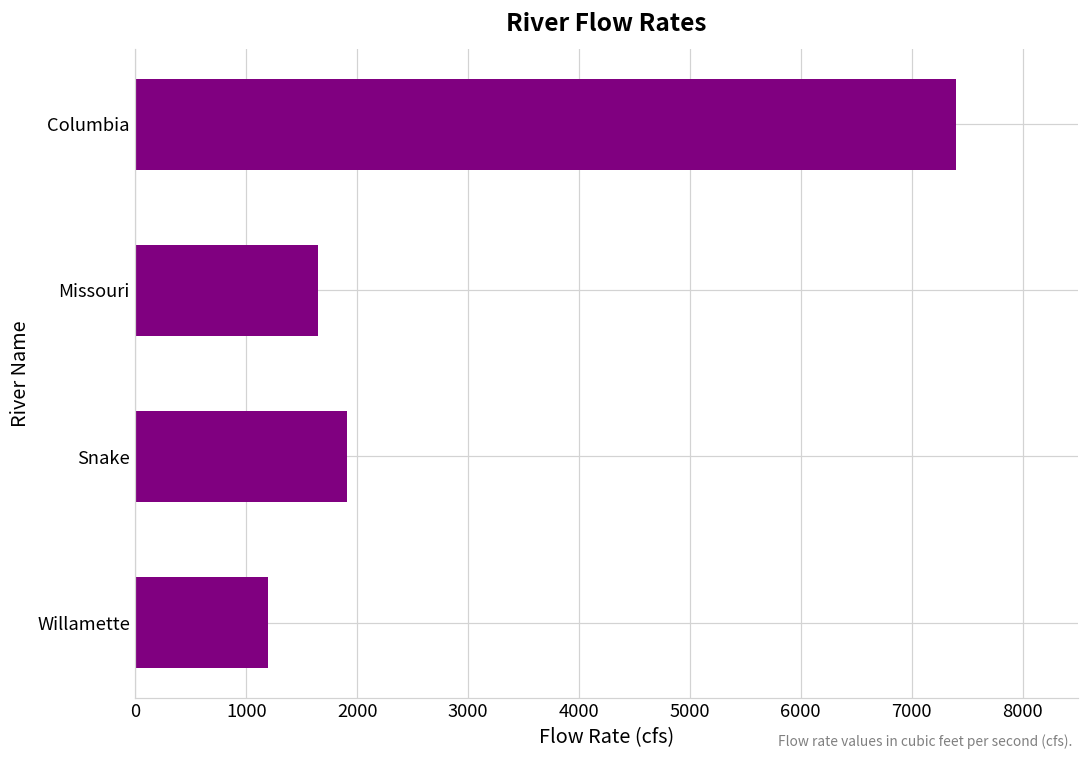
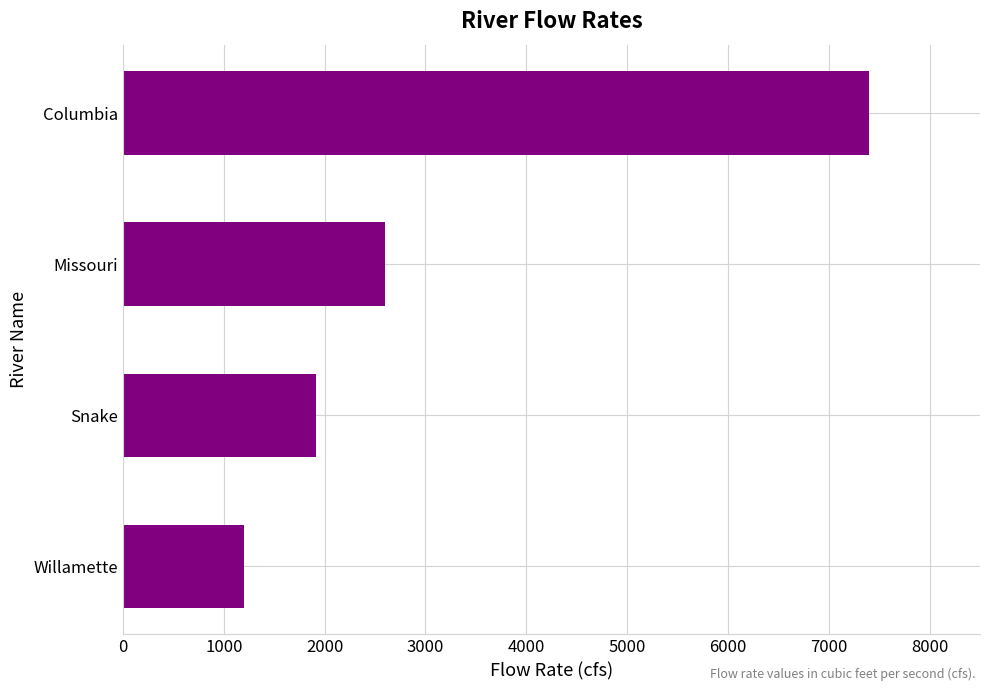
  {
    "Columbia": 7400,
-   "Missouri": 1640,
+   "Missouri": 2600,
    "Snake": 1910,
    "Willamette": 1200
  }
